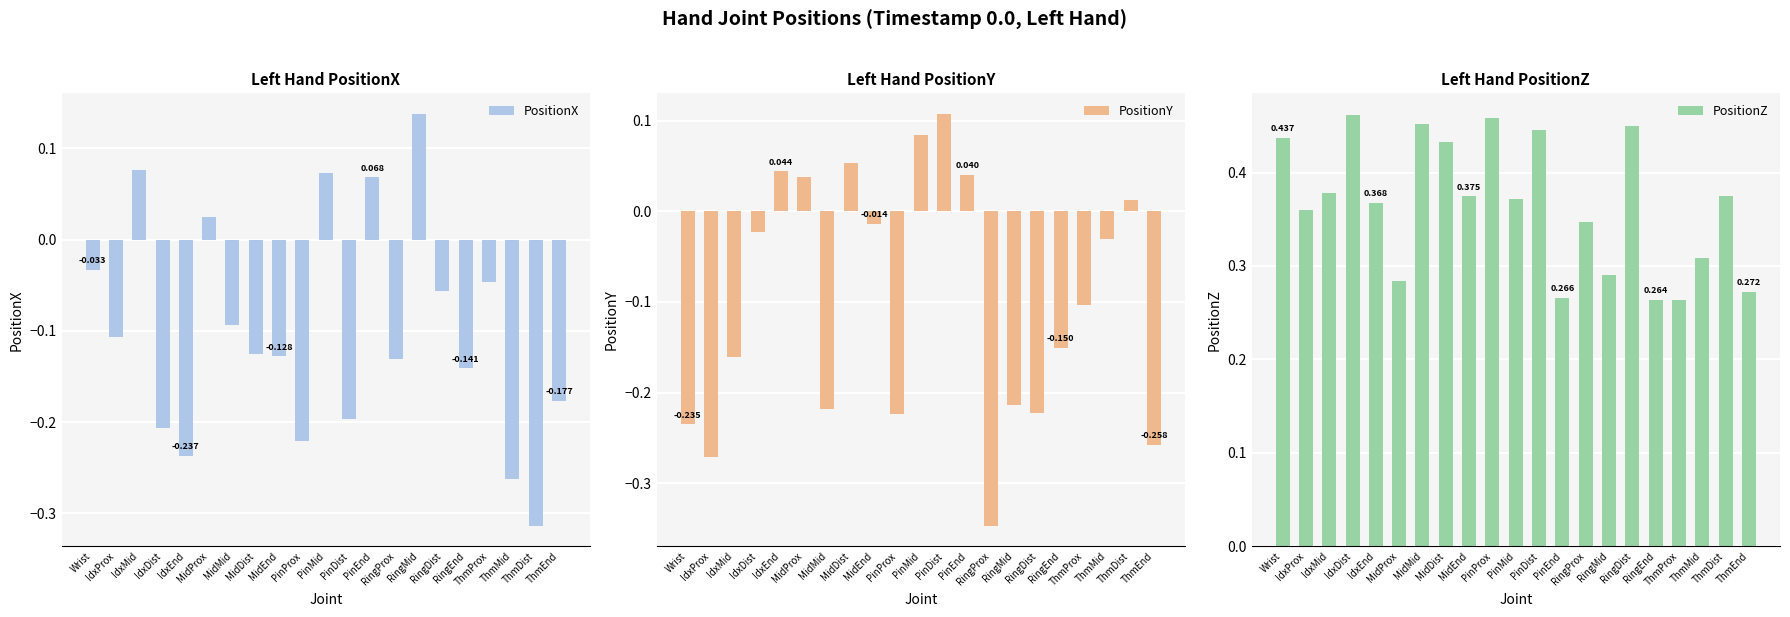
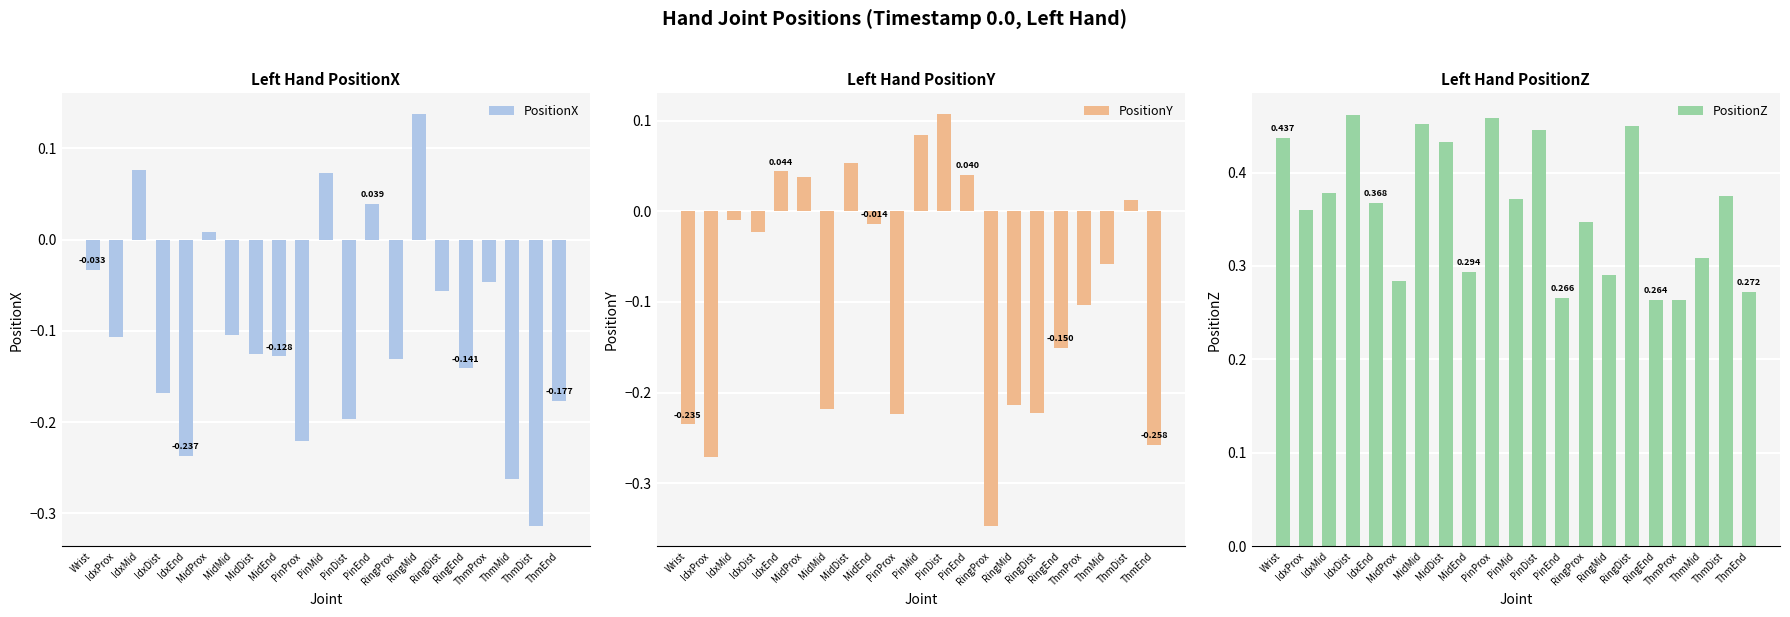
  {
    "Left Hand PositionX": {
      "Wrist": -0.033,
-     "IdxDist": -0.21,
+     "IdxDist": -0.17,
      "IdxEnd": -0.237,
-     "MidProx": 0.03,
-     "MidMid": -0.09,
+     "MidProx": 0.01,
+     "MidMid": -0.10,
      "MidEnd": -0.128,
-     "PinEnd": 0.068,
+     "PinEnd": 0.039,
      "RingEnd": -0.141,
      "ThmEnd": -0.177
    },
    "Left Hand PositionY": {
      "IdxProx": -0.27,
-     "IdxMid": -0.16,
+     "IdxMid": -0.01,
      "IdxDist": -0.02,
      "MidProx": 0.04,
      "MidMid": -0.22,
      "MidDist": 0.05,
      "PinProx": -0.22,
      "PinMid": 0.08,
      "PinDist": 0.11,
      "RingProx": -0.35,
      "RingMid": -0.21,
      "RingDist": -0.22,
      "ThmProx": -0.10,
-     "ThmMid": -0.03,
+     "ThmMid": -0.06,
      "ThmDist": 0.01
    },
    "Left Hand PositionZ": {
      "Wrist": 0.437,
      "IdxEnd": 0.368,
-     "MidEnd": 0.375,
+     "MidEnd": 0.294,
      "PinEnd": 0.266,
      "RingEnd": 0.264,
      "ThmEnd": 0.272
    }
  }
